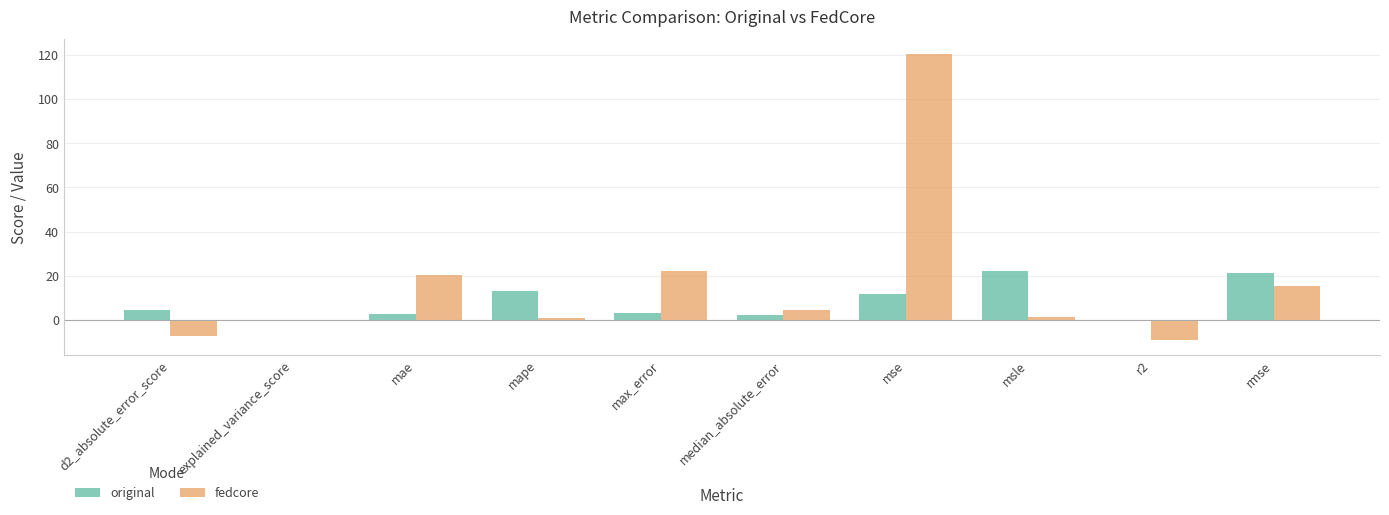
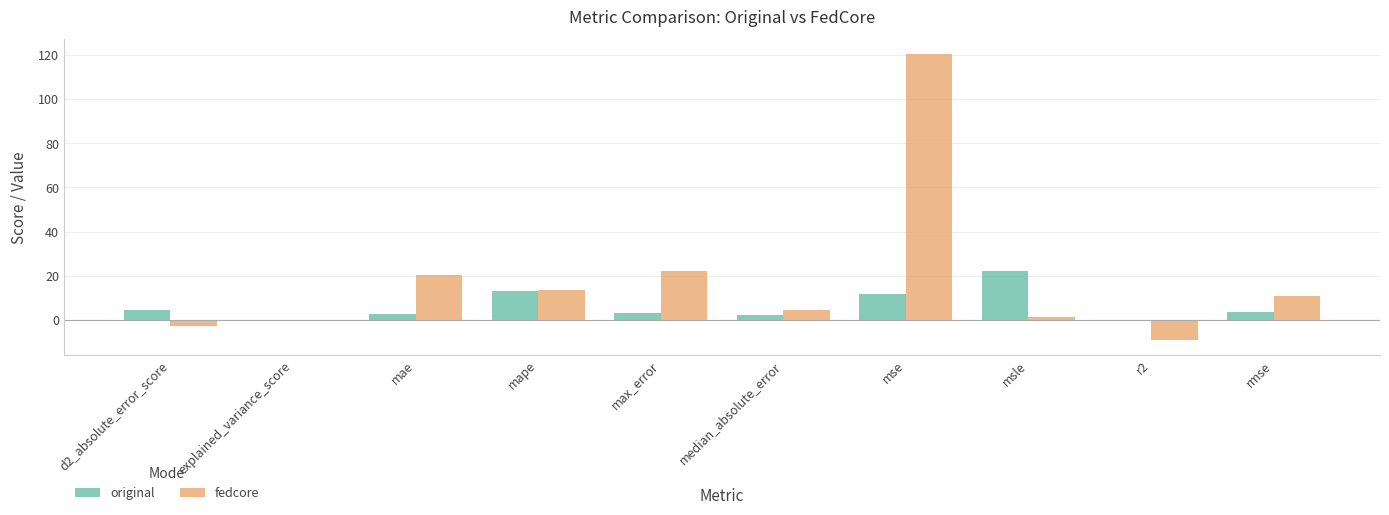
  {
    "original": {
      "d2_absolute_error_score": 4,
      "mae": 3,
      "mape": 13,
      "max_error": 3,
      "median_absolute_error": 2,
      "mse": 12,
      "msle": 22,
-     "rmse": 21
+     "rmse": 3
    },
    "fedcore": {
-     "d2_absolute_error_score": -7,
+     "d2_absolute_error_score": -3,
      "mae": 20,
-     "mape": 1,
+     "mape": 14,
      "max_error": 22,
      "median_absolute_error": 4,
      "mse": 121,
      "msle": 2,
      "r2": -9,
-     "rmse": 16
+     "rmse": 11
    }
  }
